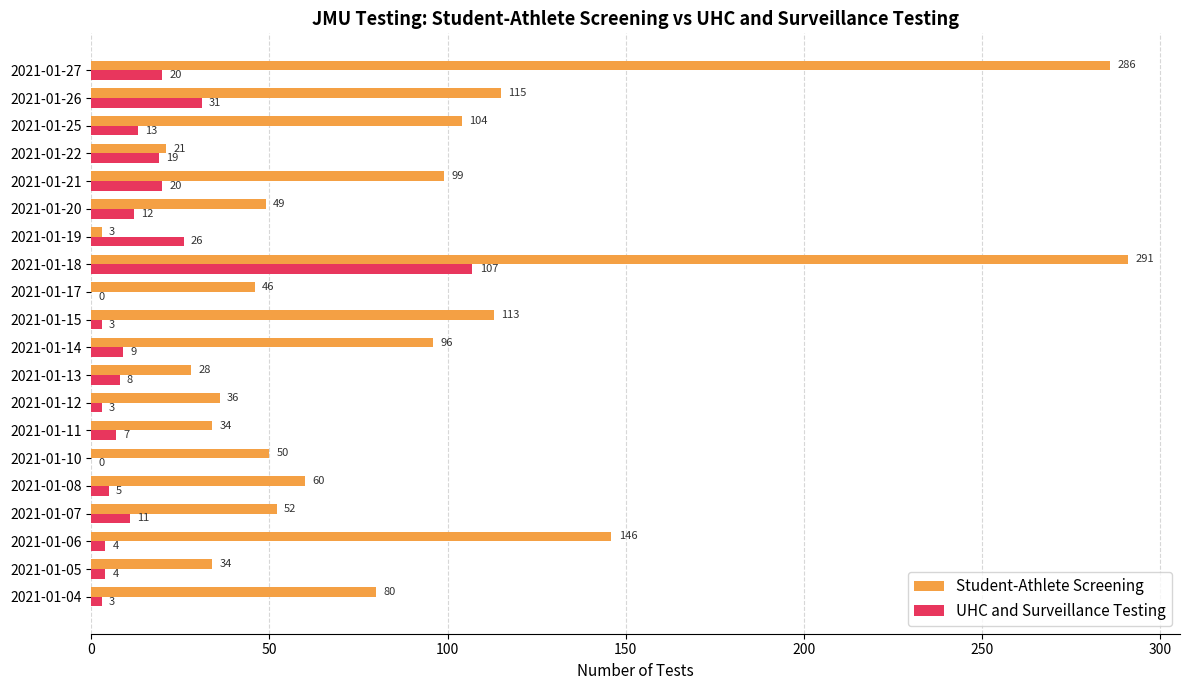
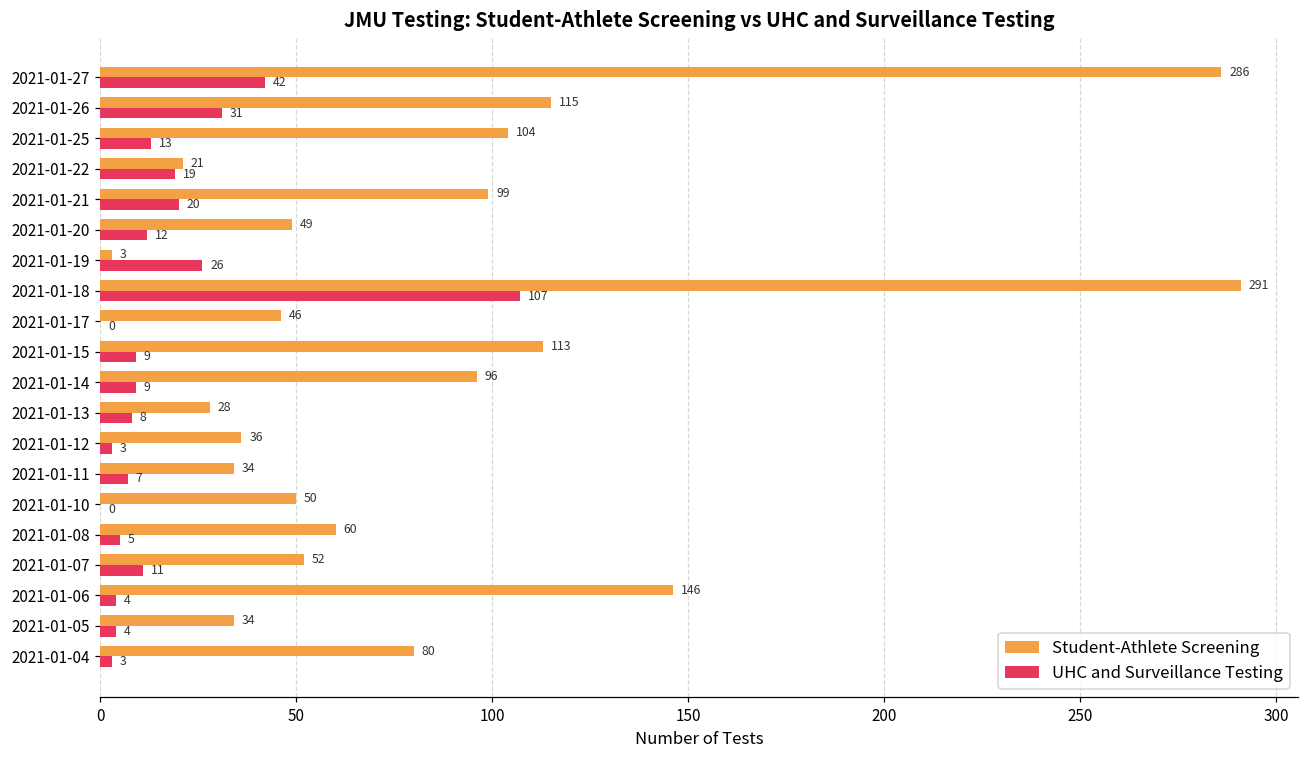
  {
    "Student-Athlete Screening": {
      "2021-01-27": 286,
      "2021-01-26": 115,
      "2021-01-25": 104,
      "2021-01-22": 21,
      "2021-01-21": 99,
      "2021-01-20": 49,
      "2021-01-19": 3,
      "2021-01-18": 291,
      "2021-01-17": 46,
      "2021-01-15": 113,
      "2021-01-14": 96,
      "2021-01-13": 28,
      "2021-01-12": 36,
      "2021-01-11": 34,
      "2021-01-10": 50,
      "2021-01-08": 60,
      "2021-01-07": 52,
      "2021-01-06": 146,
      "2021-01-05": 34,
      "2021-01-04": 80
    },
    "UHC and Surveillance Testing": {
-     "2021-01-27": 20,
+     "2021-01-27": 42,
      "2021-01-26": 31,
      "2021-01-25": 13,
      "2021-01-22": 19,
      "2021-01-21": 20,
      "2021-01-20": 12,
      "2021-01-19": 26,
      "2021-01-18": 107,
      "2021-01-17": 0,
-     "2021-01-15": 3,
+     "2021-01-15": 9,
      "2021-01-14": 9,
      "2021-01-13": 8,
      "2021-01-12": 3,
      "2021-01-11": 7,
      "2021-01-10": 0,
      "2021-01-08": 5,
      "2021-01-07": 11,
      "2021-01-06": 4,
      "2021-01-05": 4,
      "2021-01-04": 3
    }
  }
